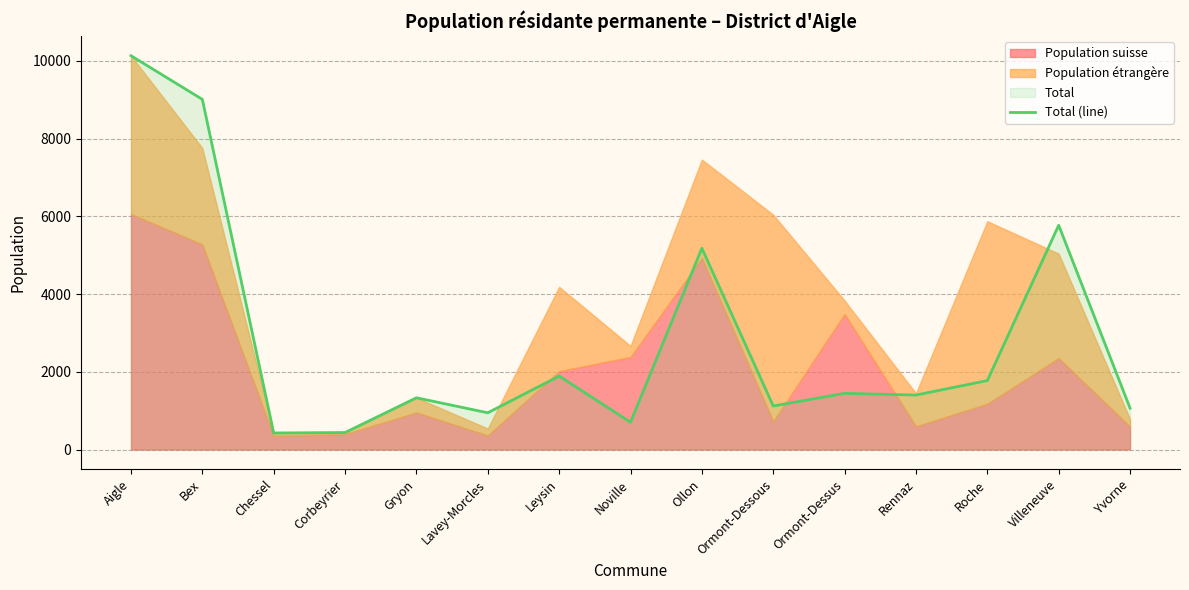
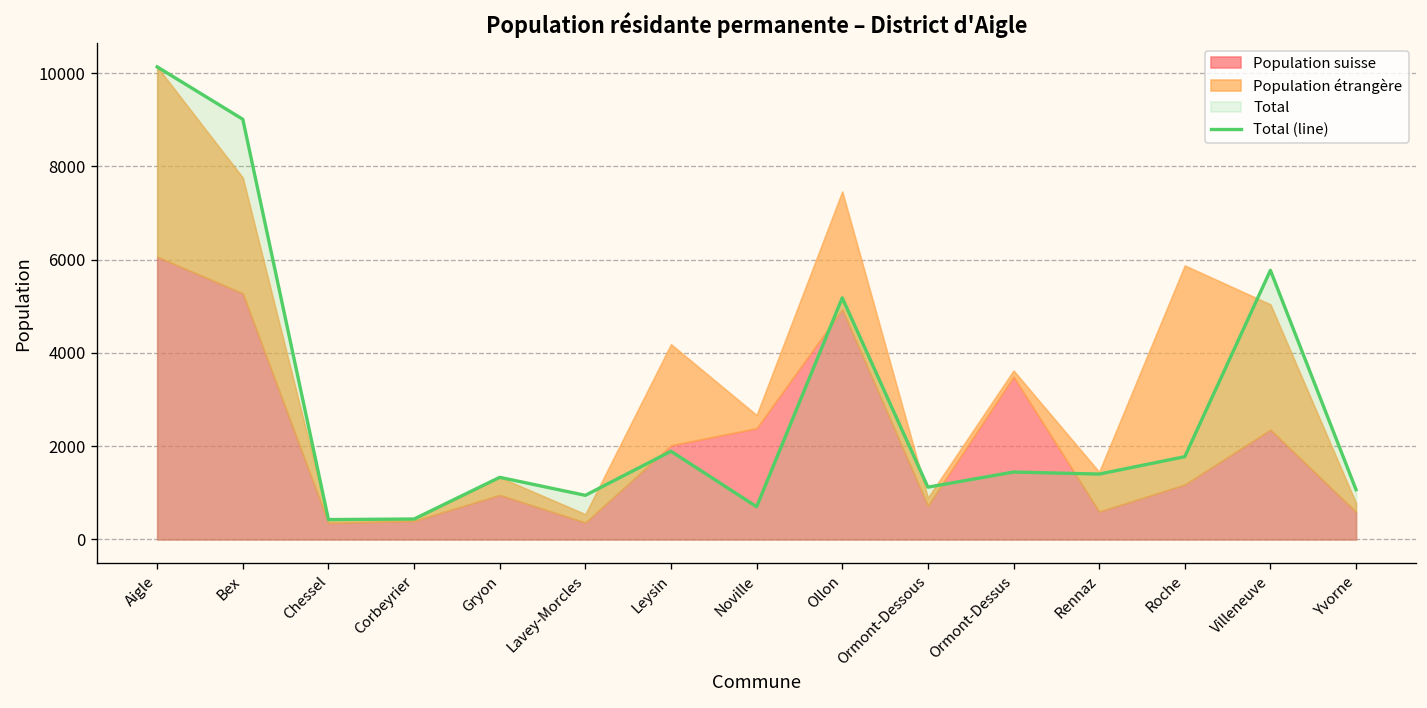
  {
    "Population suisse": {
      "Aigle": 6100,
      "Bex": 5300,
      "Chessel": 400,
      "Gryon": 1000,
      "Lavey-Morcles": 400,
      "Leysin": 2000,
      "Noville": 2400,
      "Ollon": 4900,
      "Ormont-Dessous": 700,
      "Ormont-Dessus": 3500,
      "Rennaz": 600,
      "Roche": 1200,
      "Villeneuve": 2400,
      "Yvorne": 600
    },
    "Population étrangère": {
      "Bex": 2500,
      "Lavey-Morcles": 200,
      "Leysin": 2200,
      "Noville": 300,
      "Ollon": 2500,
-     "Ormont-Dessous": 5300,
-     "Ormont-Dessus": 300,
+     "Ormont-Dessous": 200,
+     "Ormont-Dessus": 100,
      "Roche": 4700,
      "Villeneuve": 2700,
      "Yvorne": 200
    },
    "Total": {
      "Bex": 9000,
      "Lavey-Morcles": 900,
      "Leysin": 1900,
      "Noville": 700,
      "Ollon": 5200,
      "Ormont-Dessous": 1100,
      "Ormont-Dessus": 1400,
      "Roche": 1800,
      "Villeneuve": 5800,
      "Yvorne": 1100
    }
  }
